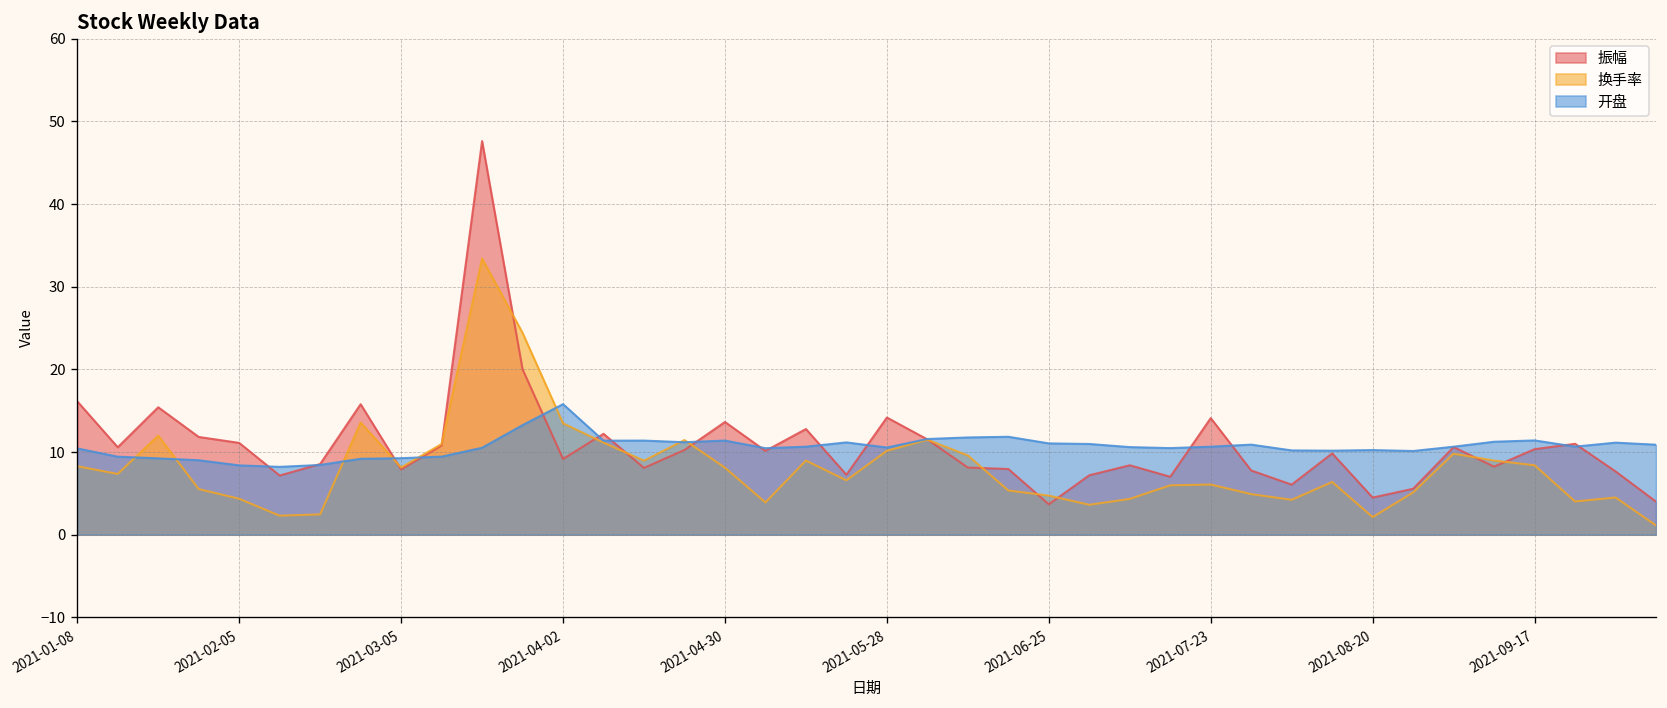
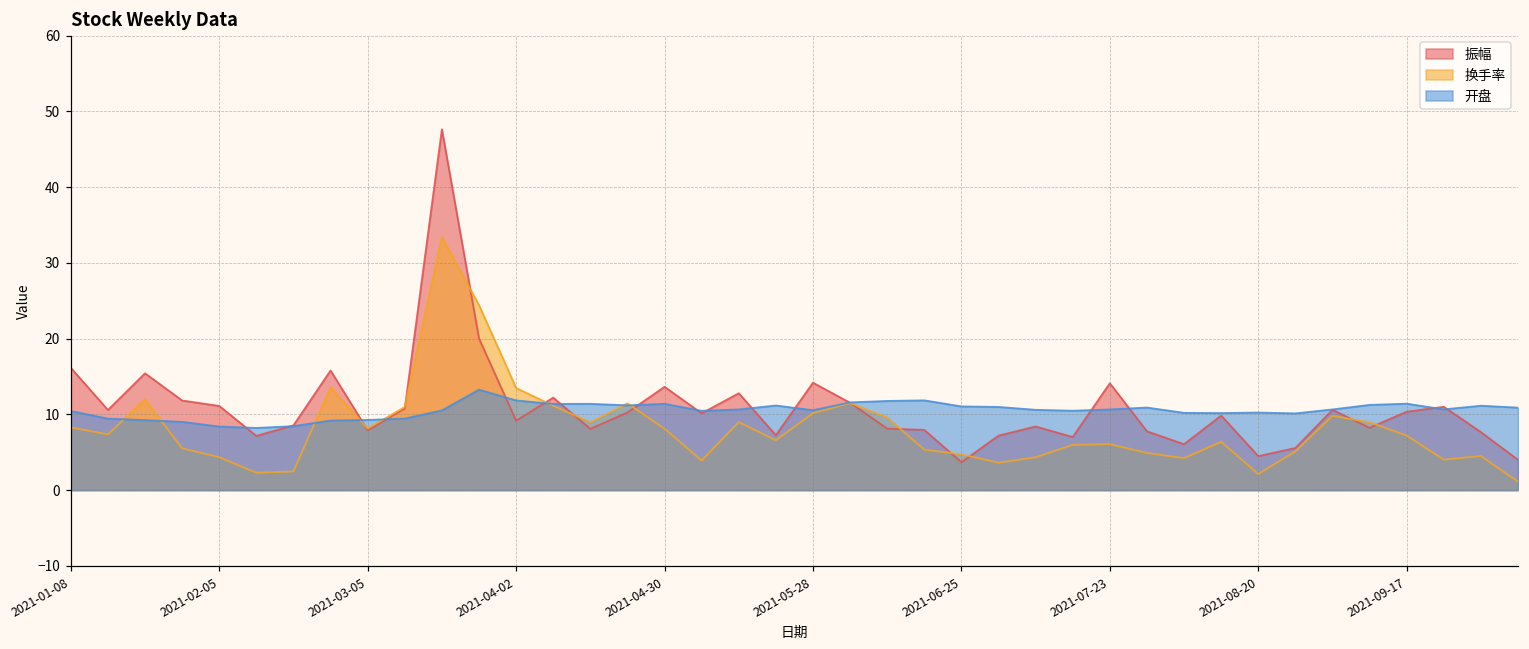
  {
    "振幅": {
      "2021-01-08": 16,
      "2021-02-05": 11,
      "2021-04-02": 9,
      "2021-04-30": 14,
      "2021-05-28": 14,
      "2021-06-25": 4,
      "2021-07-23": 14,
      "2021-08-20": 4,
      "2021-09-17": 10
    },
    "换手率": {
      "2021-01-08": 8,
      "2021-02-05": 4,
      "2021-04-02": 13,
      "2021-04-30": 8,
      "2021-05-28": 10,
      "2021-06-25": 5,
      "2021-07-23": 6,
      "2021-08-20": 2,
-     "2021-09-17": 8
+     "2021-09-17": 7
    },
    "开盘": {
      "2021-01-08": 10,
      "2021-02-05": 8,
      "2021-03-05": 9,
-     "2021-04-02": 16,
+     "2021-04-02": 12,
      "2021-04-30": 11,
      "2021-05-28": 11,
      "2021-06-25": 11,
      "2021-07-23": 11,
      "2021-08-20": 10,
      "2021-09-17": 11
    }
  }
